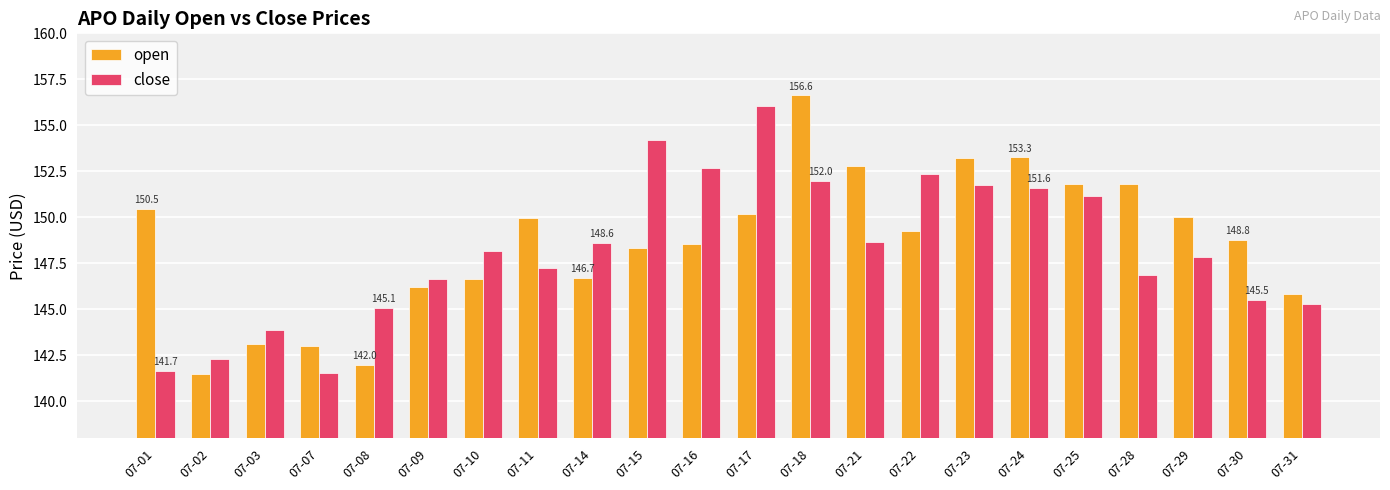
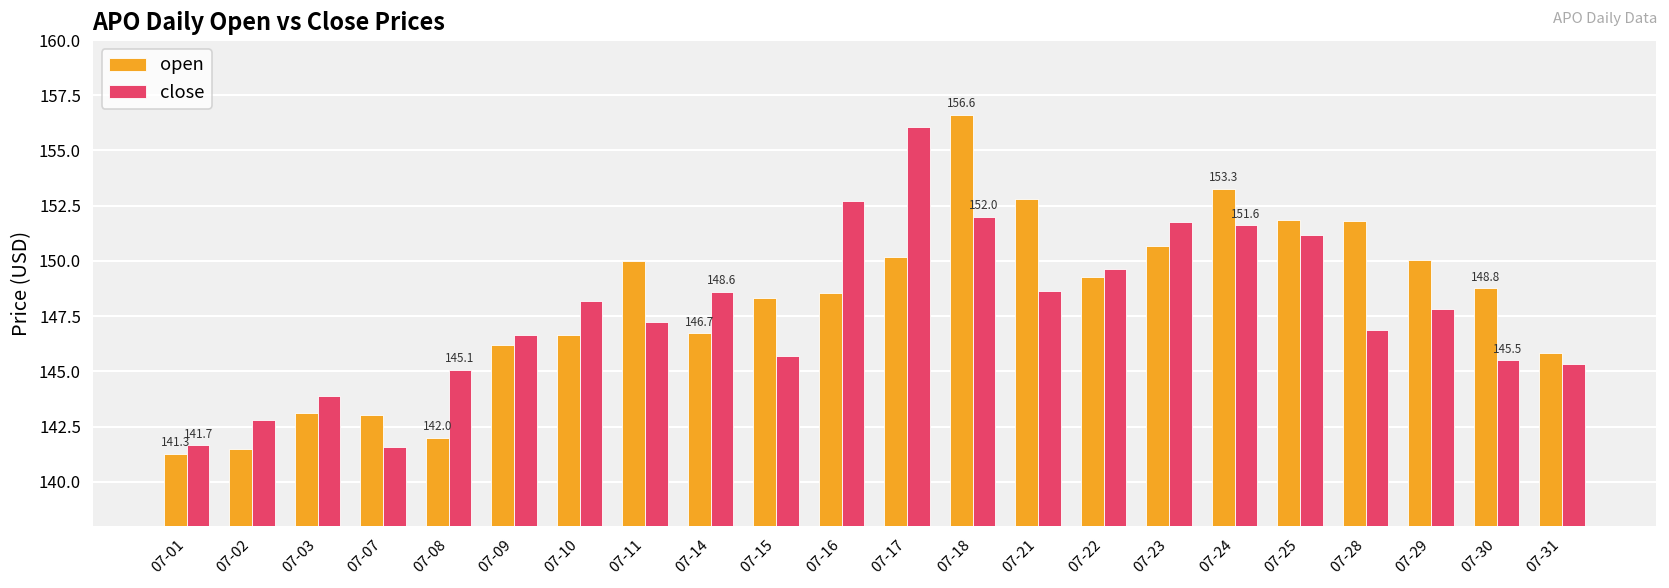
  {
    "open": {
-     "07-01": 150.5,
+     "07-01": 141.3,
      "07-08": 142.0,
      "07-14": 146.7,
      "07-18": 156.6,
-     "07-23": 153.2,
+     "07-23": 150.7,
      "07-24": 153.3,
      "07-30": 148.8
    },
    "close": {
-     "07-02": 142.3,
+     "07-02": 142.8,
      "07-03": 143.9,
      "07-07": 141.6,
      "07-09": 146.6,
      "07-10": 148.2,
      "07-11": 147.2,
-     "07-15": 154.2,
+     "07-15": 145.7,
      "07-16": 152.7,
      "07-17": 156.1,
      "07-21": 148.6,
-     "07-22": 152.3,
+     "07-22": 149.6,
      "07-23": 151.8,
      "07-25": 151.2,
      "07-28": 146.9,
      "07-29": 147.8,
      "07-31": 145.3
    }
  }
